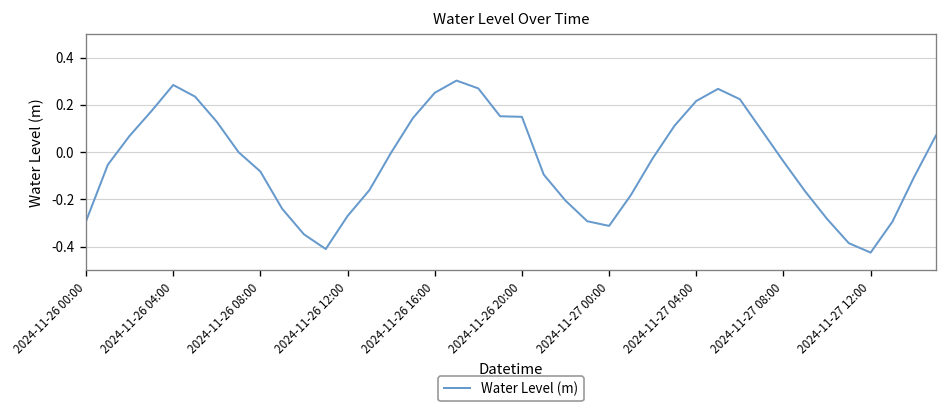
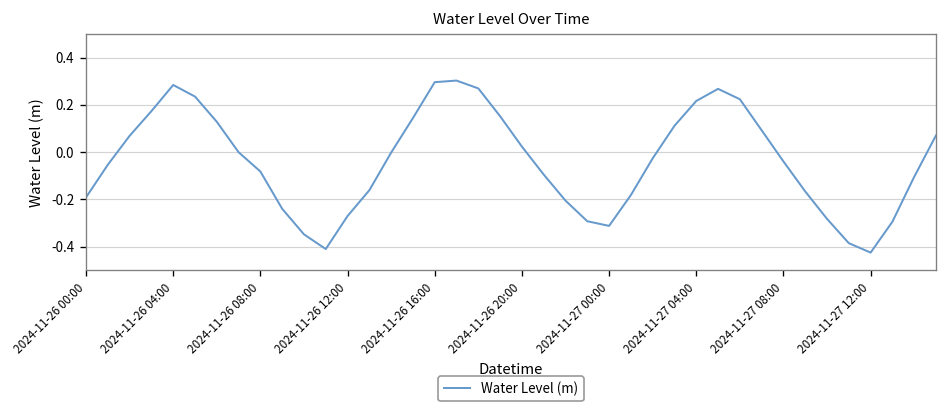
  {
-   "2024-11-26 00:00": -0.29,
+   "2024-11-26 00:00": -0.19,
    "2024-11-26 04:00": 0.28,
    "2024-11-26 08:00": -0.08,
    "2024-11-26 12:00": -0.27,
-   "2024-11-26 16:00": 0.25,
-   "2024-11-26 20:00": 0.15,
+   "2024-11-26 16:00": 0.30,
+   "2024-11-26 20:00": 0.02,
    "2024-11-27 00:00": -0.31,
    "2024-11-27 04:00": 0.22,
    "2024-11-27 08:00": -0.04,
    "2024-11-27 12:00": -0.43
  }
